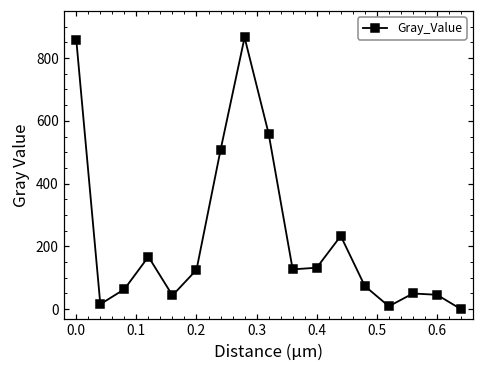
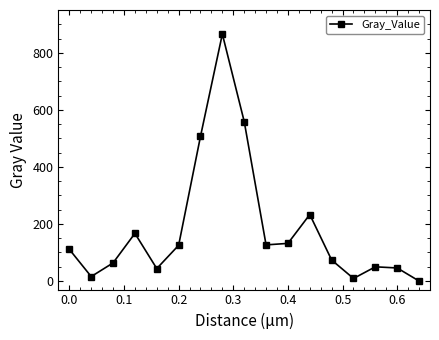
  {
-   "0.0": 860,
+   "0.0": 110,
    "0.2": 130,
    "0.4": 130,
    "0.6": 50
  }
